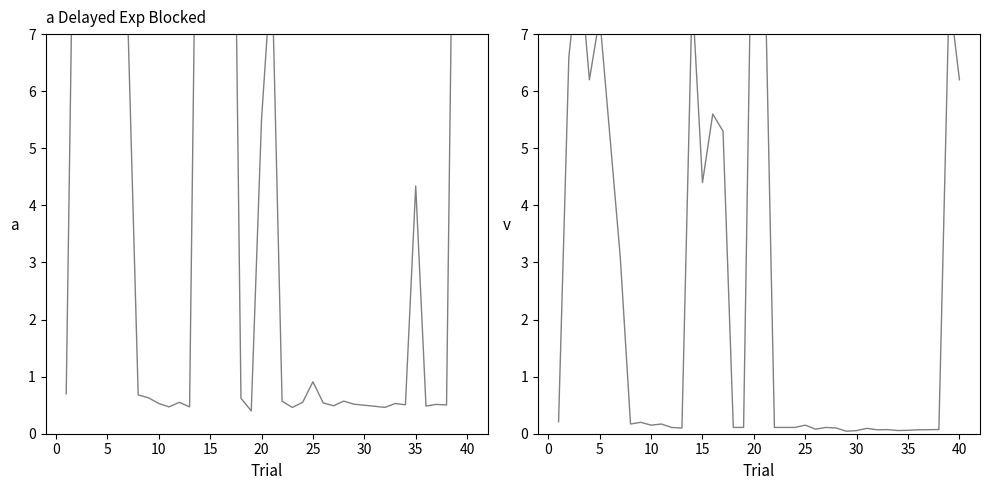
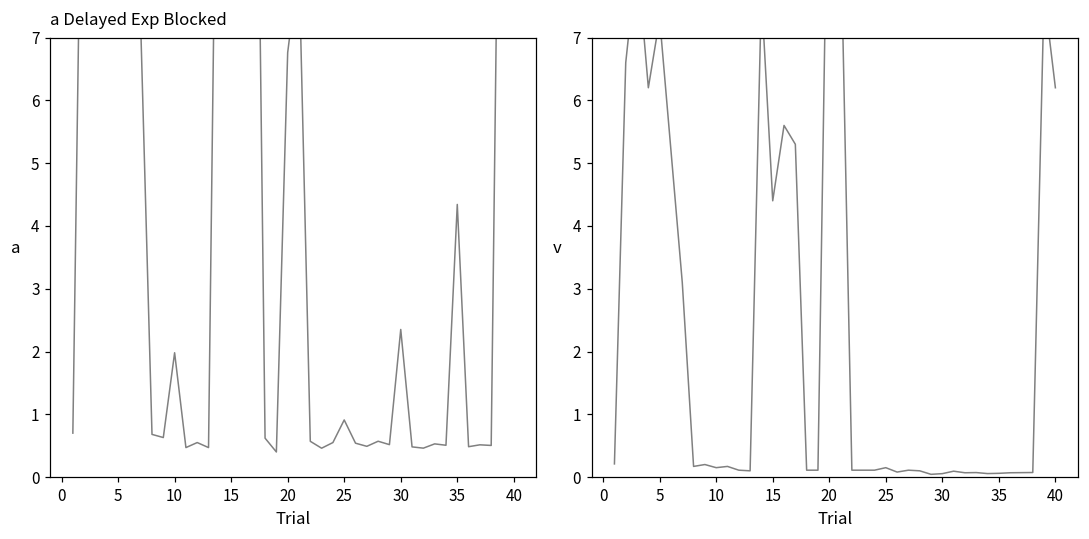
  {
    "a Delayed Exp Blocked": {
-     "10": 0.5,
-     "20": 5.5,
+     "10": 2.0,
+     "20": 6.8,
      "25": 0.9,
-     "30": 0.5,
+     "30": 2.4,
      "35": 4.3
    }
  }
